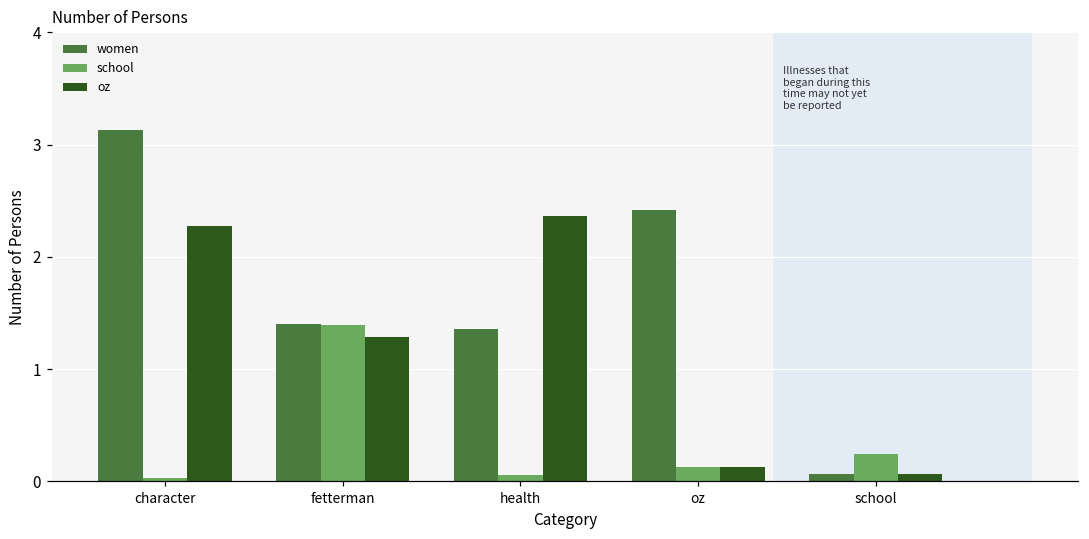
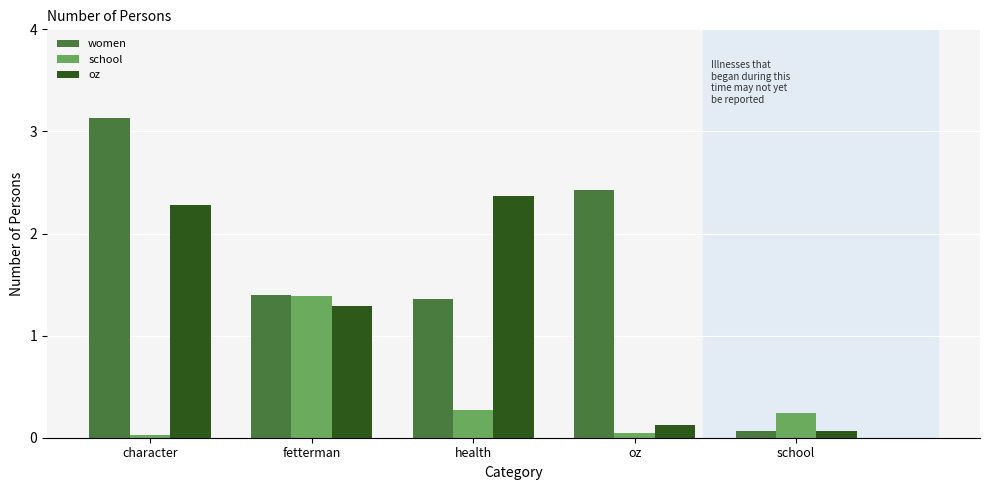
  {
    "school": {
      "character": 0.03,
      "fetterman": 1.39,
-     "health": 0.06,
-     "oz": 0.13,
+     "health": 0.27,
+     "oz": 0.05,
      "school": 0.25
    }
  }
